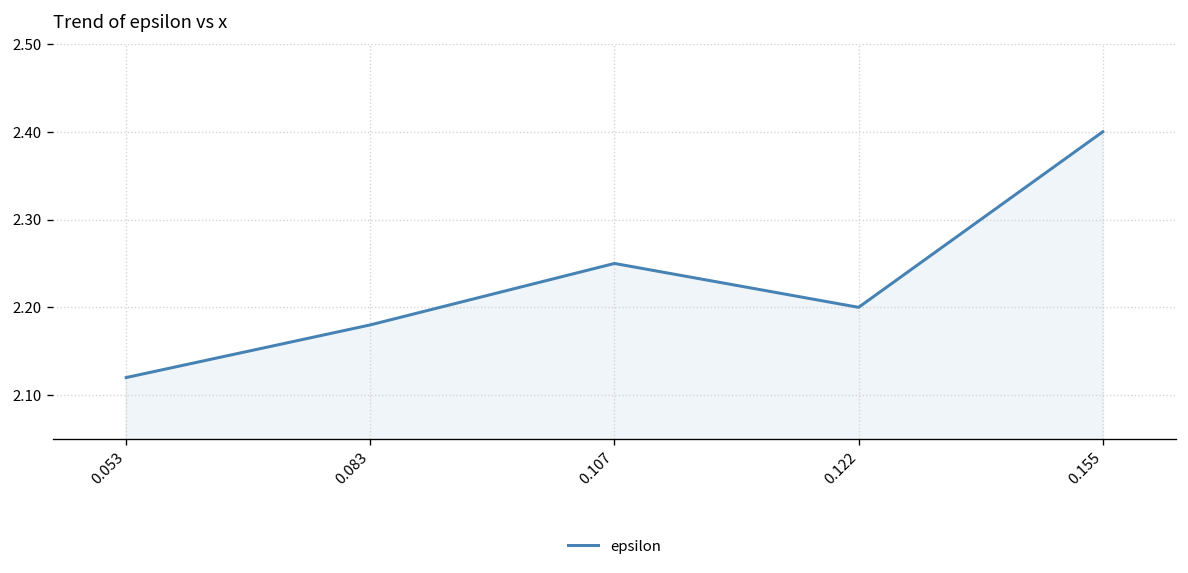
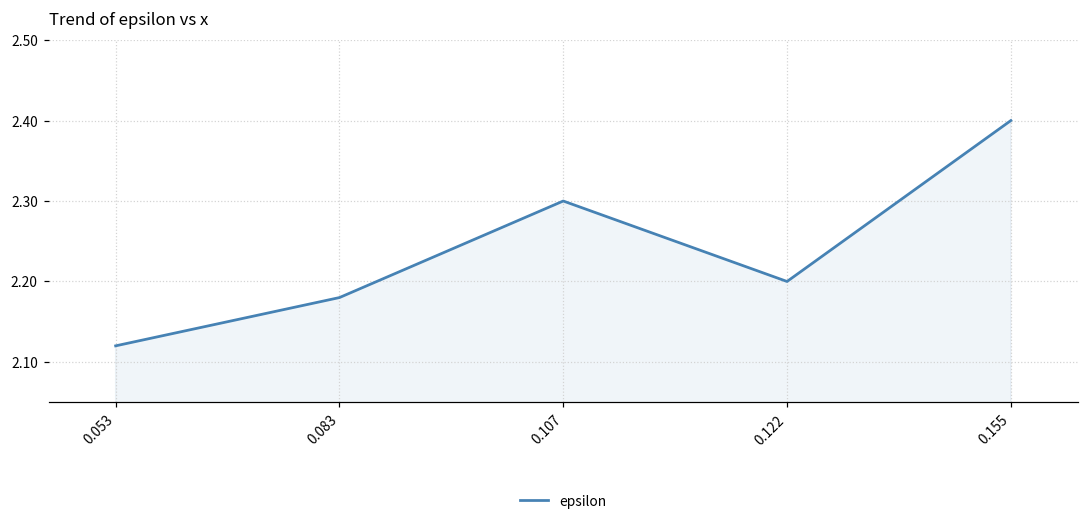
  {
    "0.053": 2.12,
    "0.083": 2.18,
-   "0.107": 2.25,
+   "0.107": 2.30,
    "0.122": 2.20,
    "0.155": 2.40
  }
